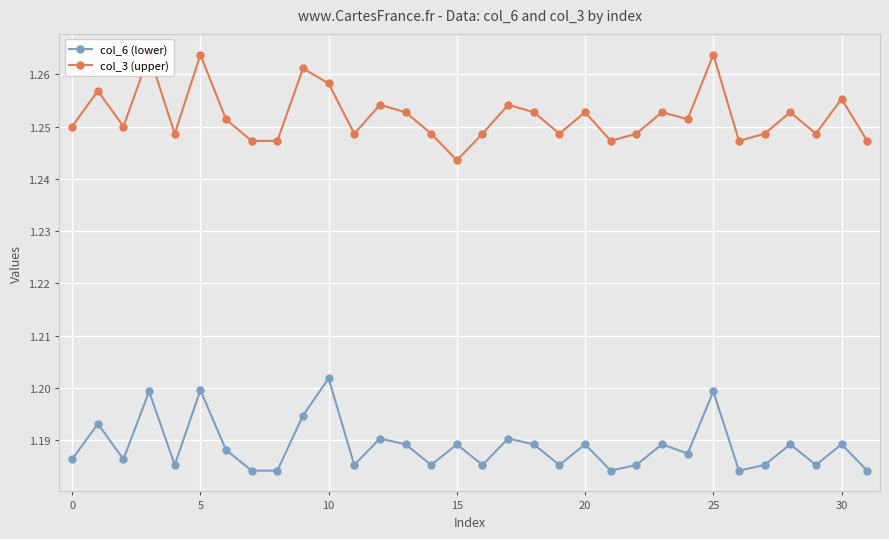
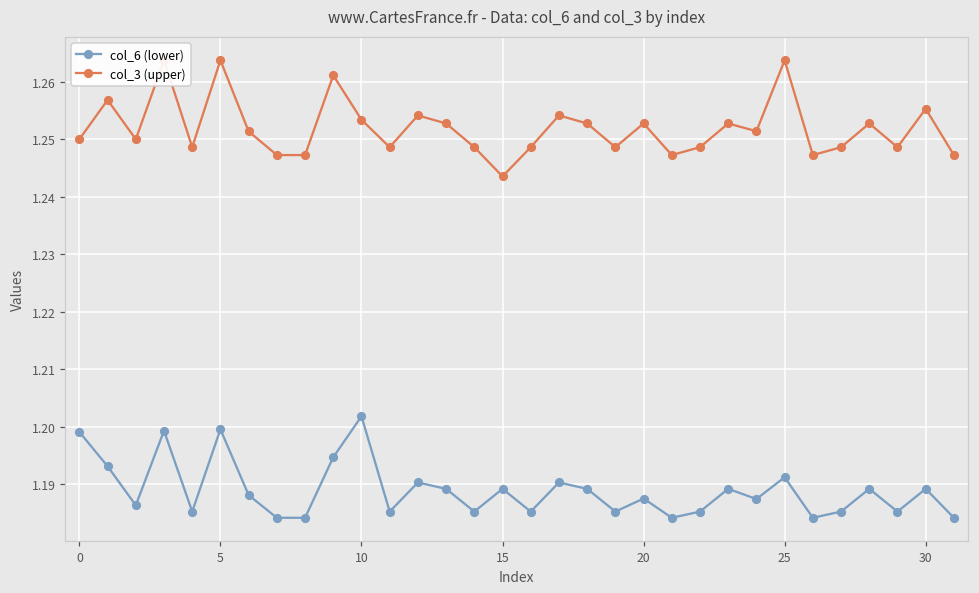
  {
    "col_6 (lower)": {
-     "0": 1.186,
+     "0": 1.199,
      "5": 1.200,
      "10": 1.202,
      "15": 1.189,
-     "20": 1.189,
-     "25": 1.199,
+     "20": 1.188,
+     "25": 1.191,
      "30": 1.189
    },
    "col_3 (upper)": {
      "0": 1.250,
      "5": 1.264,
-     "10": 1.258,
+     "10": 1.253,
      "15": 1.244,
      "20": 1.253,
      "25": 1.264,
      "30": 1.255
    }
  }
